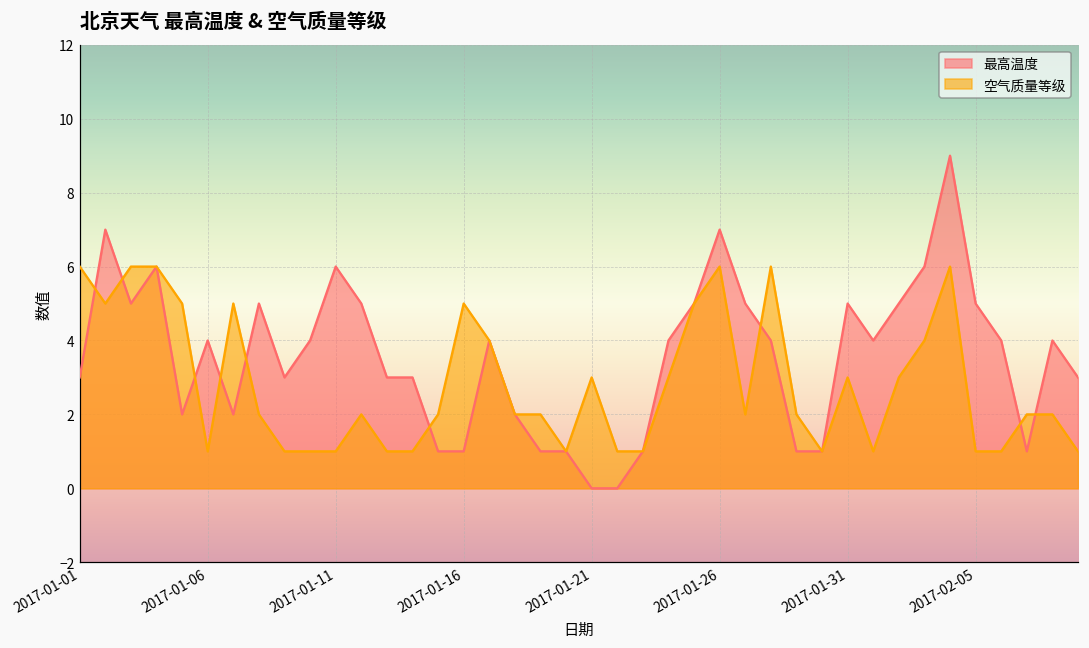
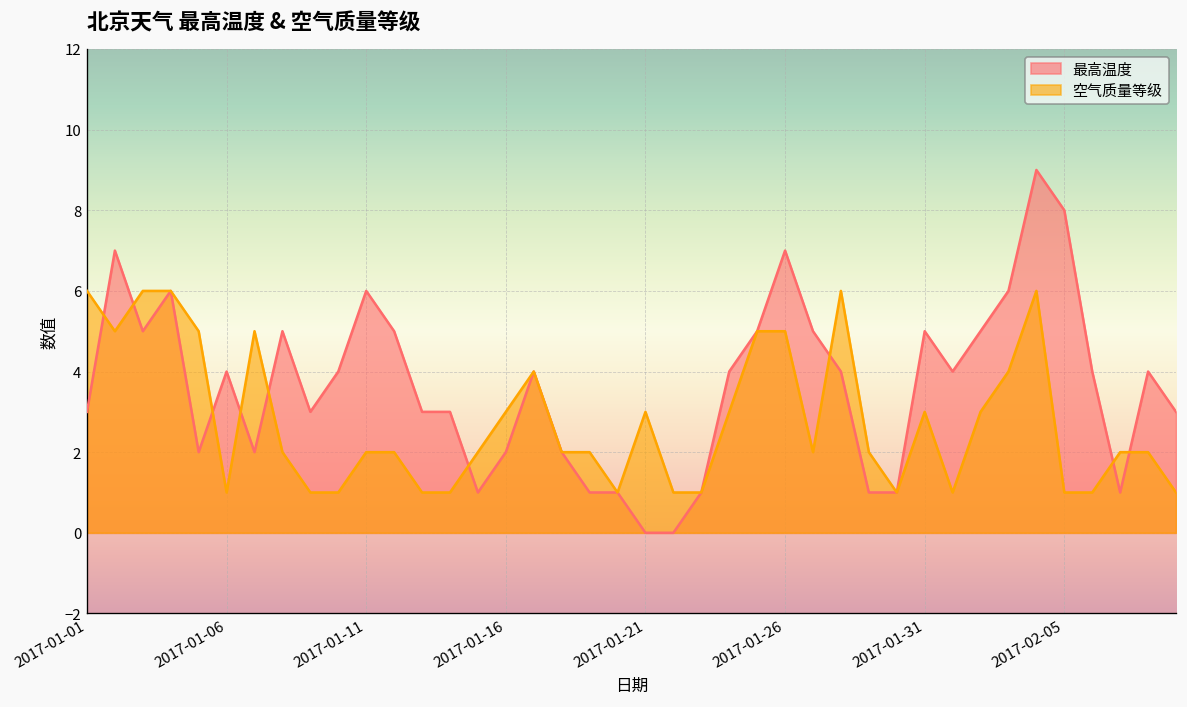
  {
    "最高温度": {
      "2017-01-01": 3,
      "2017-01-06": 4,
      "2017-01-11": 6,
-     "2017-01-16": 1,
+     "2017-01-16": 2,
      "2017-01-21": 0,
      "2017-01-26": 7,
      "2017-01-31": 5,
-     "2017-02-05": 5
+     "2017-02-05": 8
    },
    "空气质量等级": {
      "2017-01-01": 6,
      "2017-01-06": 1,
-     "2017-01-11": 1,
-     "2017-01-16": 5,
+     "2017-01-11": 2,
+     "2017-01-16": 3,
      "2017-01-21": 3,
-     "2017-01-26": 6,
+     "2017-01-26": 5,
      "2017-01-31": 3,
      "2017-02-05": 1
    }
  }
